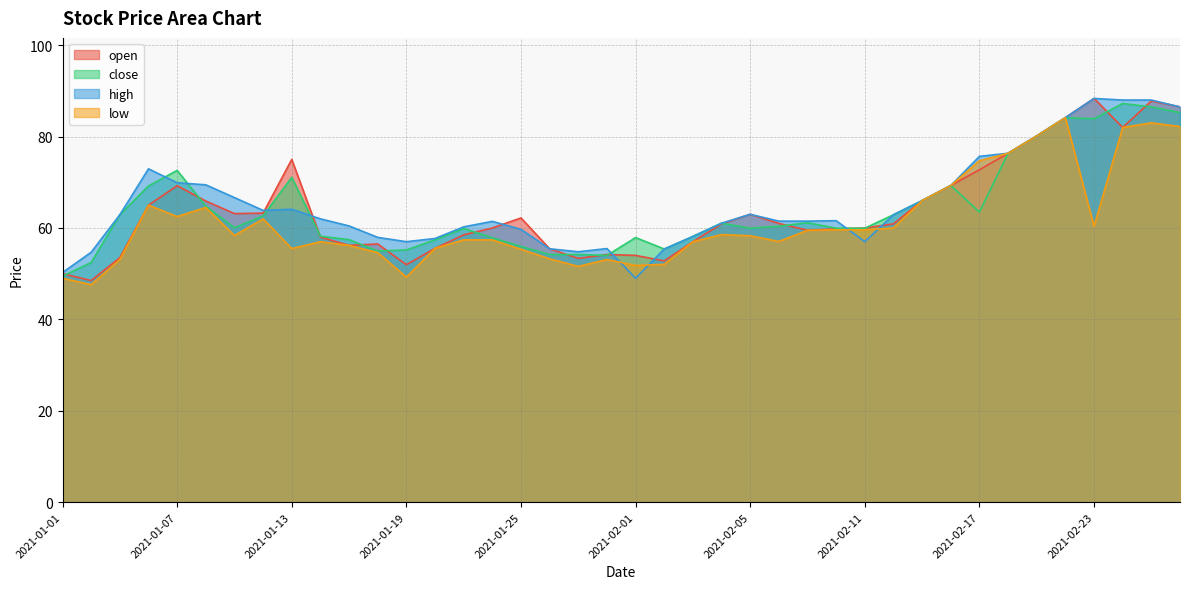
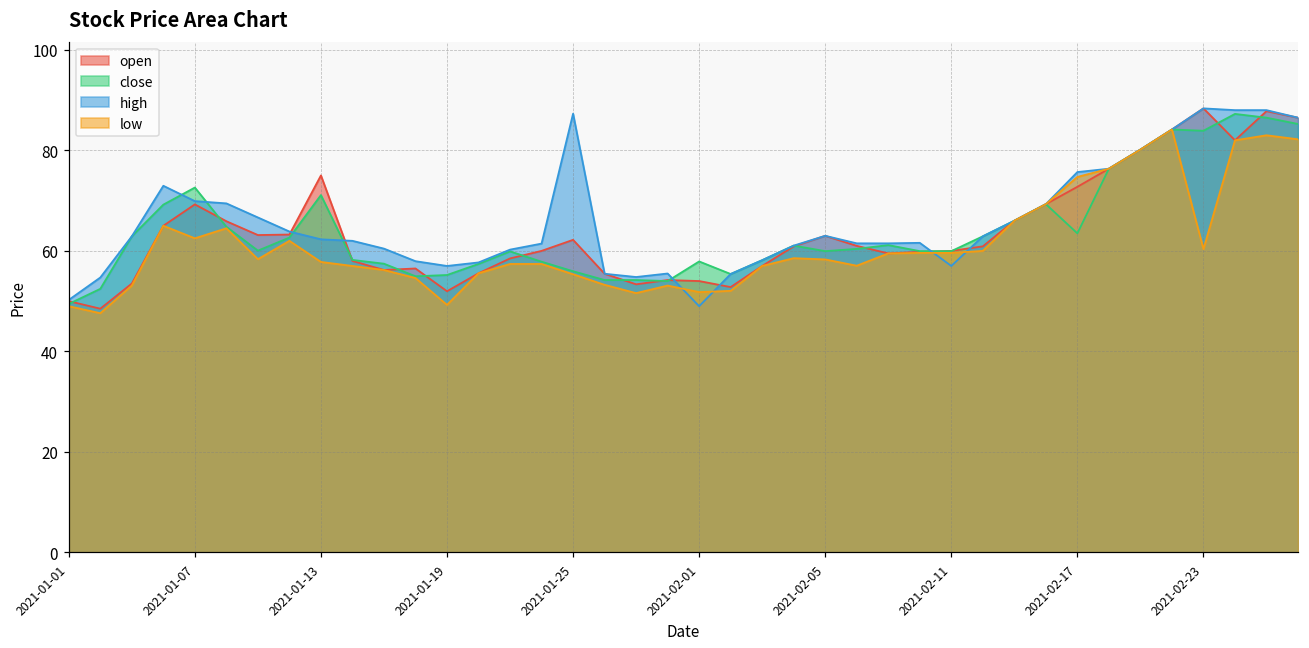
  {
    "open": {
      "2021-01-07": 69,
      "2021-01-13": 75,
      "2021-01-19": 52,
      "2021-01-25": 62,
      "2021-02-01": 54,
      "2021-02-17": 73
    },
    "close": {
      "2021-01-07": 73,
      "2021-01-13": 71,
      "2021-01-19": 55,
      "2021-01-25": 56,
      "2021-02-01": 58,
      "2021-02-05": 60,
      "2021-02-17": 63,
      "2021-02-23": 84
    },
    "high": {
      "2021-01-07": 70,
-     "2021-01-13": 64,
+     "2021-01-13": 62,
      "2021-01-19": 57,
-     "2021-01-25": 60,
+     "2021-01-25": 87,
      "2021-02-01": 49,
      "2021-02-11": 57,
      "2021-02-17": 76
    },
    "low": {
      "2021-01-07": 63,
-     "2021-01-13": 56,
+     "2021-01-13": 58,
      "2021-01-19": 49,
      "2021-01-25": 55,
      "2021-02-01": 52,
      "2021-02-05": 58,
      "2021-02-17": 75,
      "2021-02-23": 60
    }
  }
